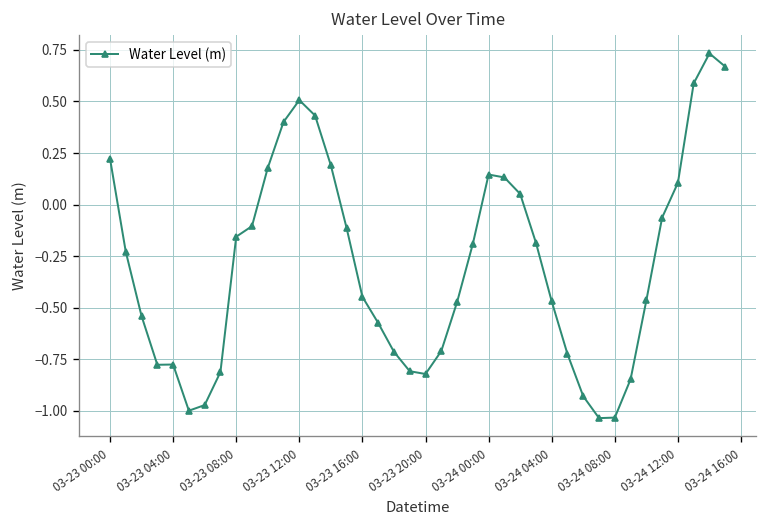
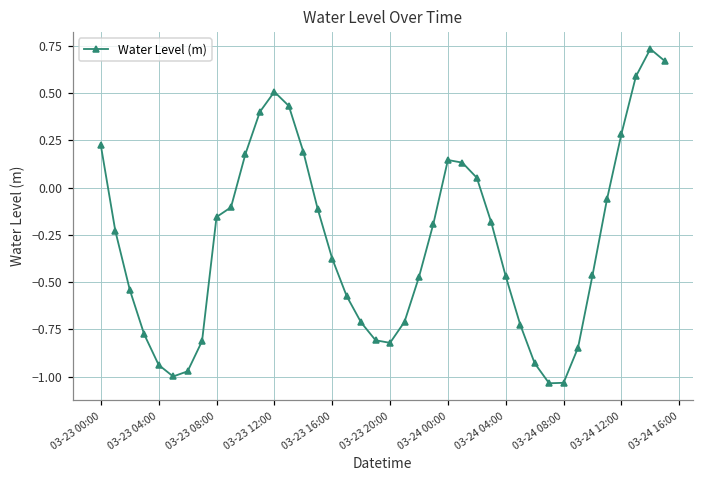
  {
    "03-23 00:00": 0.22,
-   "03-23 04:00": -0.78,
+   "03-23 04:00": -0.94,
    "03-23 08:00": -0.16,
    "03-23 12:00": 0.51,
-   "03-23 16:00": -0.45,
+   "03-23 16:00": -0.38,
    "03-23 20:00": -0.82,
    "03-24 00:00": 0.15,
    "03-24 04:00": -0.47,
    "03-24 08:00": -1.03,
-   "03-24 12:00": 0.11
+   "03-24 12:00": 0.28
  }
